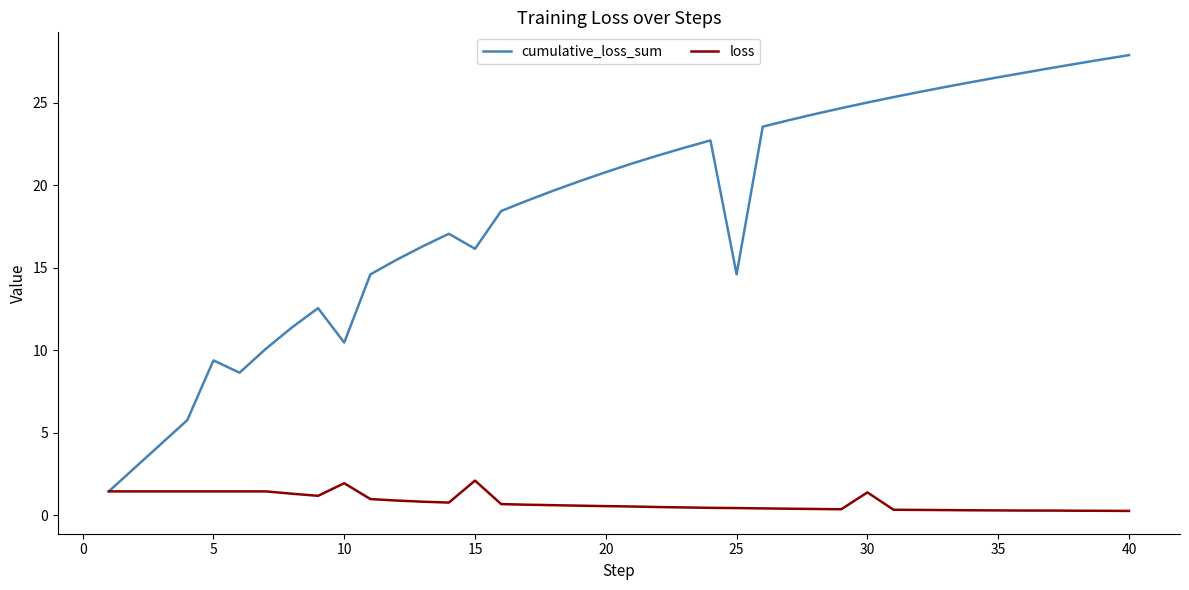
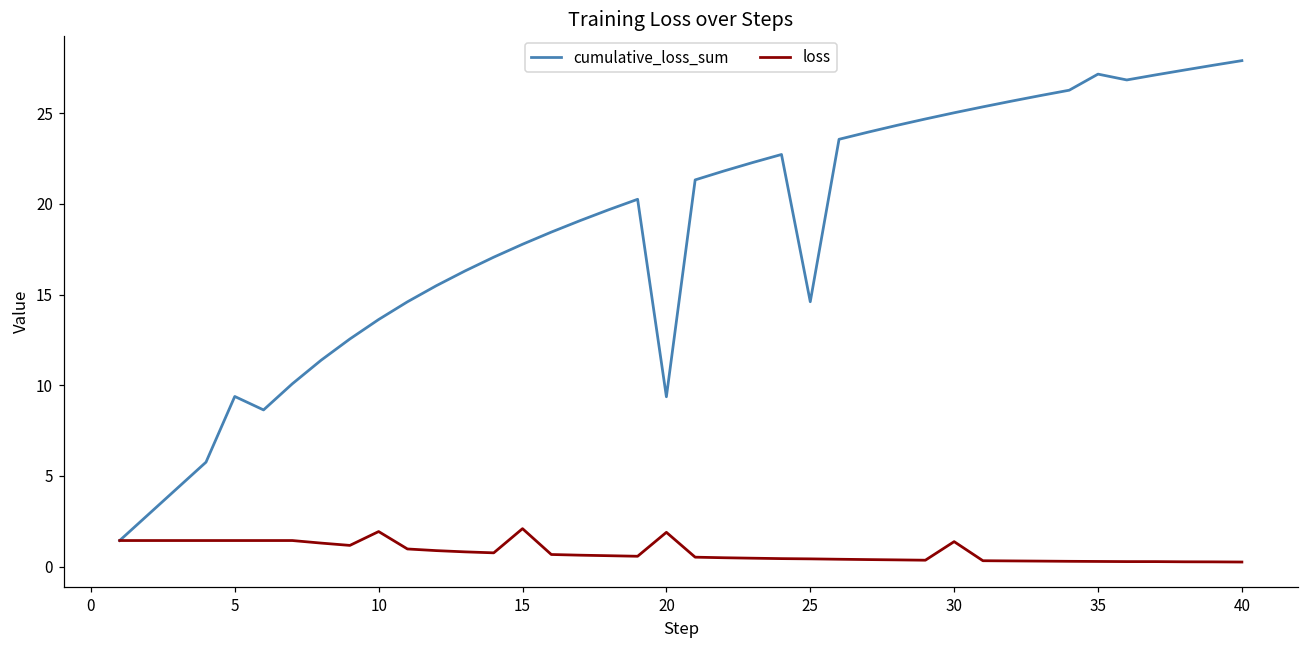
  {
    "cumulative_loss_sum": {
      "5": 9.4,
-     "10": 10.5,
-     "15": 16.2,
-     "20": 20.8,
+     "10": 13.6,
+     "15": 17.8,
+     "20": 9.4,
      "25": 14.6,
      "30": 25.0,
-     "35": 26.6,
+     "35": 27.2,
      "40": 27.9
    },
    "loss": {
      "5": 1.4,
      "10": 1.9,
      "15": 2.1,
-     "20": 0.5,
+     "20": 1.9,
      "25": 0.4,
      "30": 1.4,
      "35": 0.3,
      "40": 0.3
    }
  }
